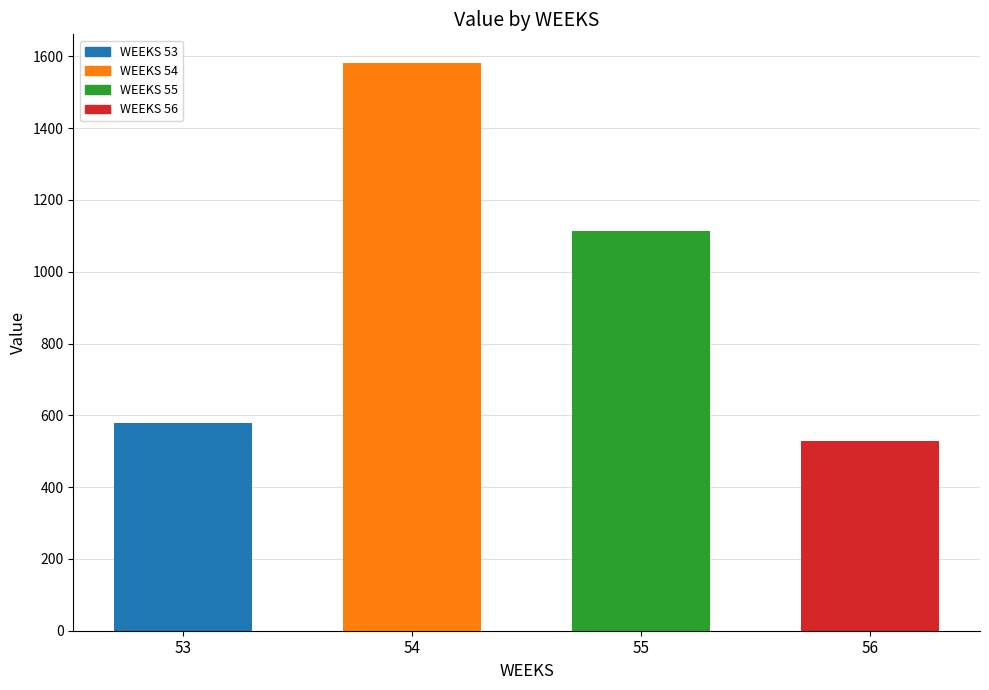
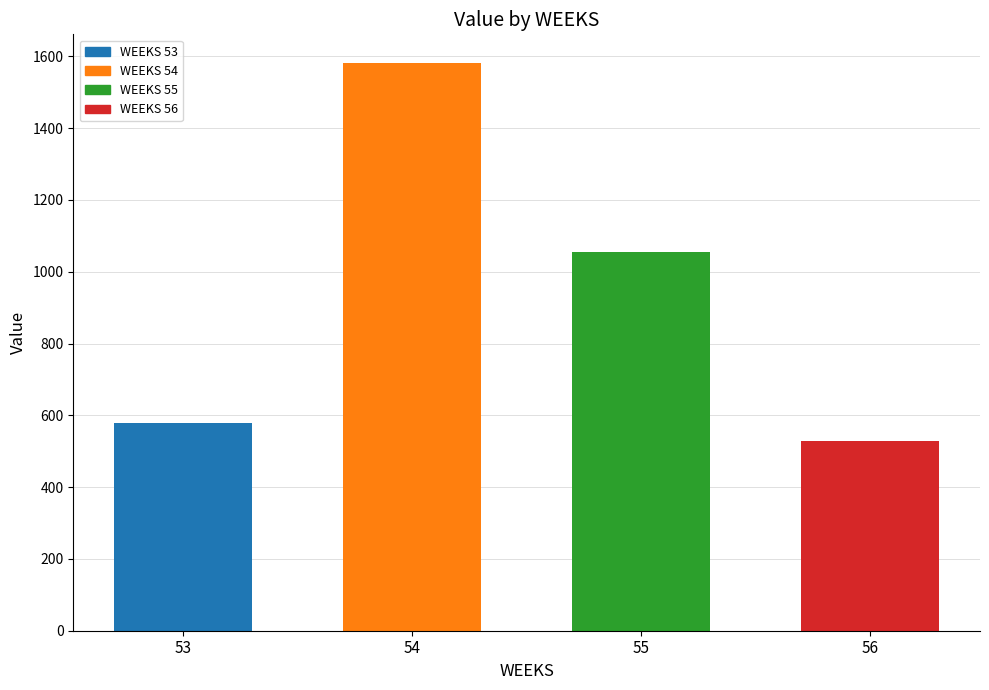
  {
    "53": 580,
    "54": 1580,
-   "55": 1110,
+   "55": 1050,
    "56": 530
  }
